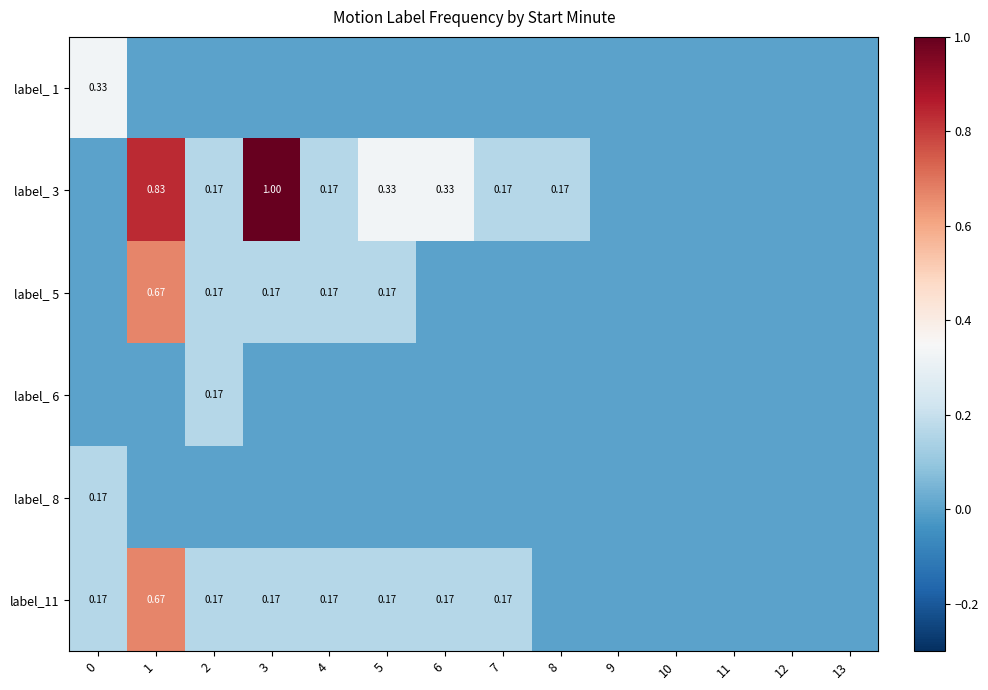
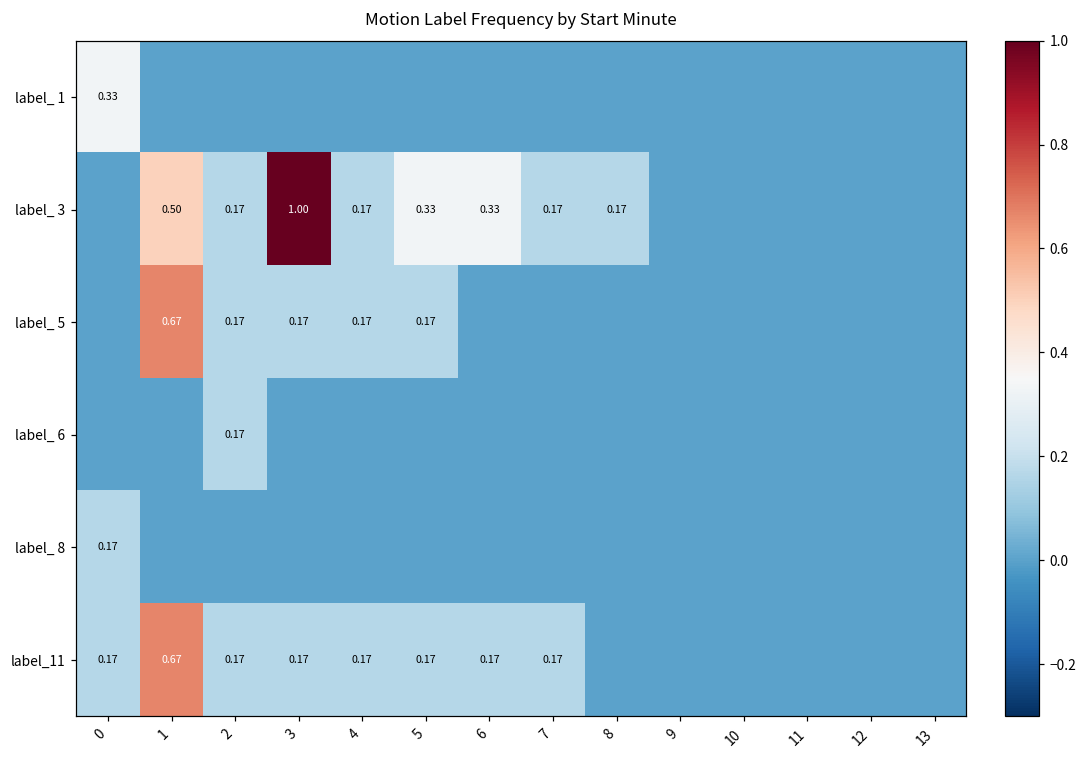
  {
    "label_ 1": {
      "0": 0.33
    },
    "label_ 3": {
-     "1": 0.83,
+     "1": 0.50,
      "2": 0.17,
      "3": 1.00,
      "4": 0.17,
      "5": 0.33,
      "6": 0.33,
      "7": 0.17,
      "8": 0.17
    },
    "label_ 5": {
      "1": 0.67,
      "2": 0.17,
      "3": 0.17,
      "4": 0.17,
      "5": 0.17
    },
    "label_ 6": {
      "2": 0.17
    },
    "label_ 8": {
      "0": 0.17
    },
    "label_11": {
      "0": 0.17,
      "1": 0.67,
      "2": 0.17,
      "3": 0.17,
      "4": 0.17,
      "5": 0.17,
      "6": 0.17,
      "7": 0.17
    }
  }
